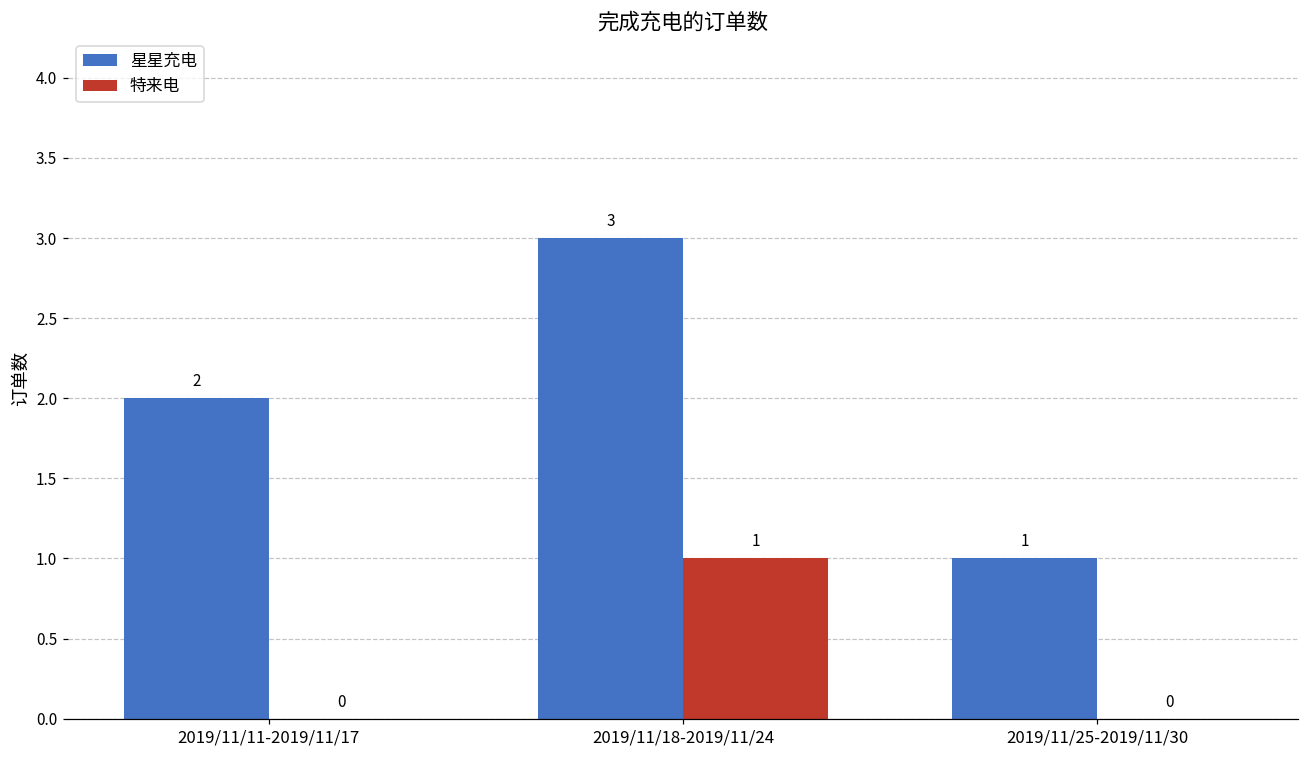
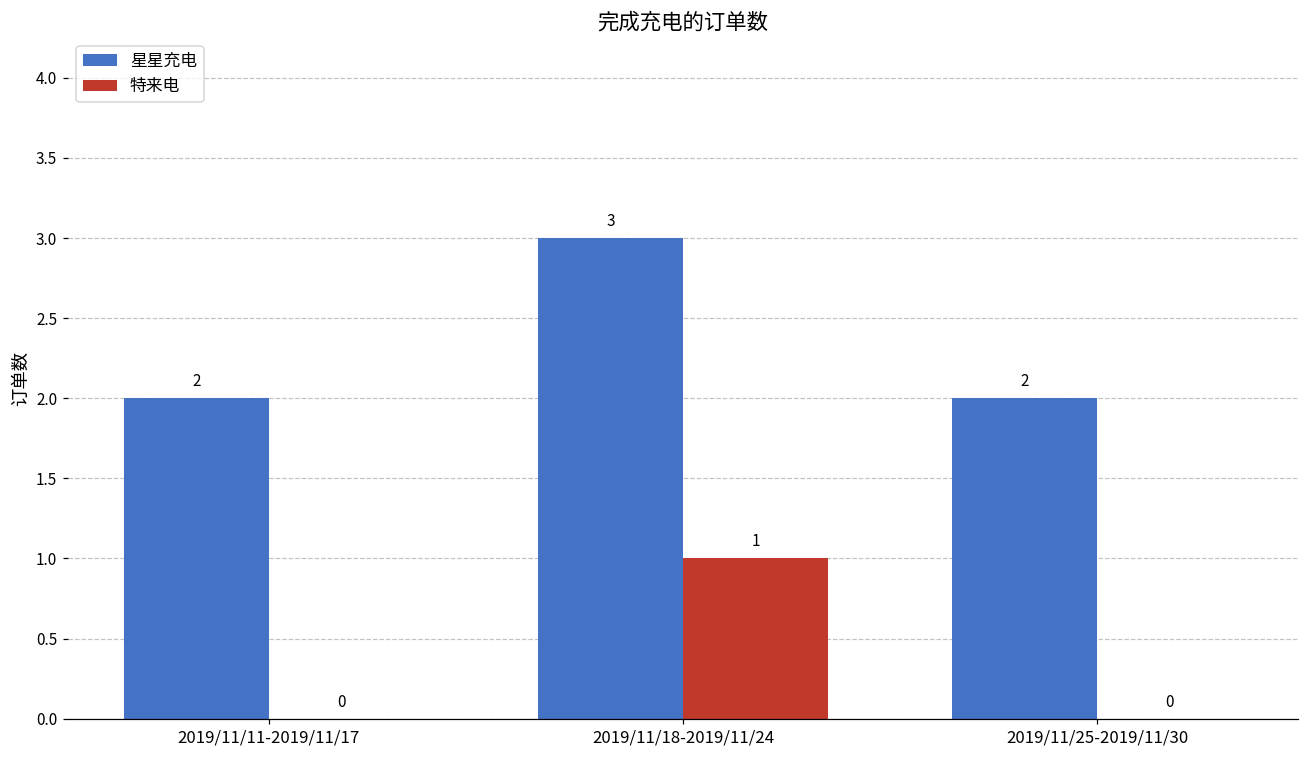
  {
    "星星充电": {
      "2019/11/11-2019/11/17": 2,
      "2019/11/18-2019/11/24": 3,
-     "2019/11/25-2019/11/30": 1
+     "2019/11/25-2019/11/30": 2
    },
    "特来电": {
      "2019/11/11-2019/11/17": 0,
      "2019/11/18-2019/11/24": 1,
      "2019/11/25-2019/11/30": 0
    }
  }
